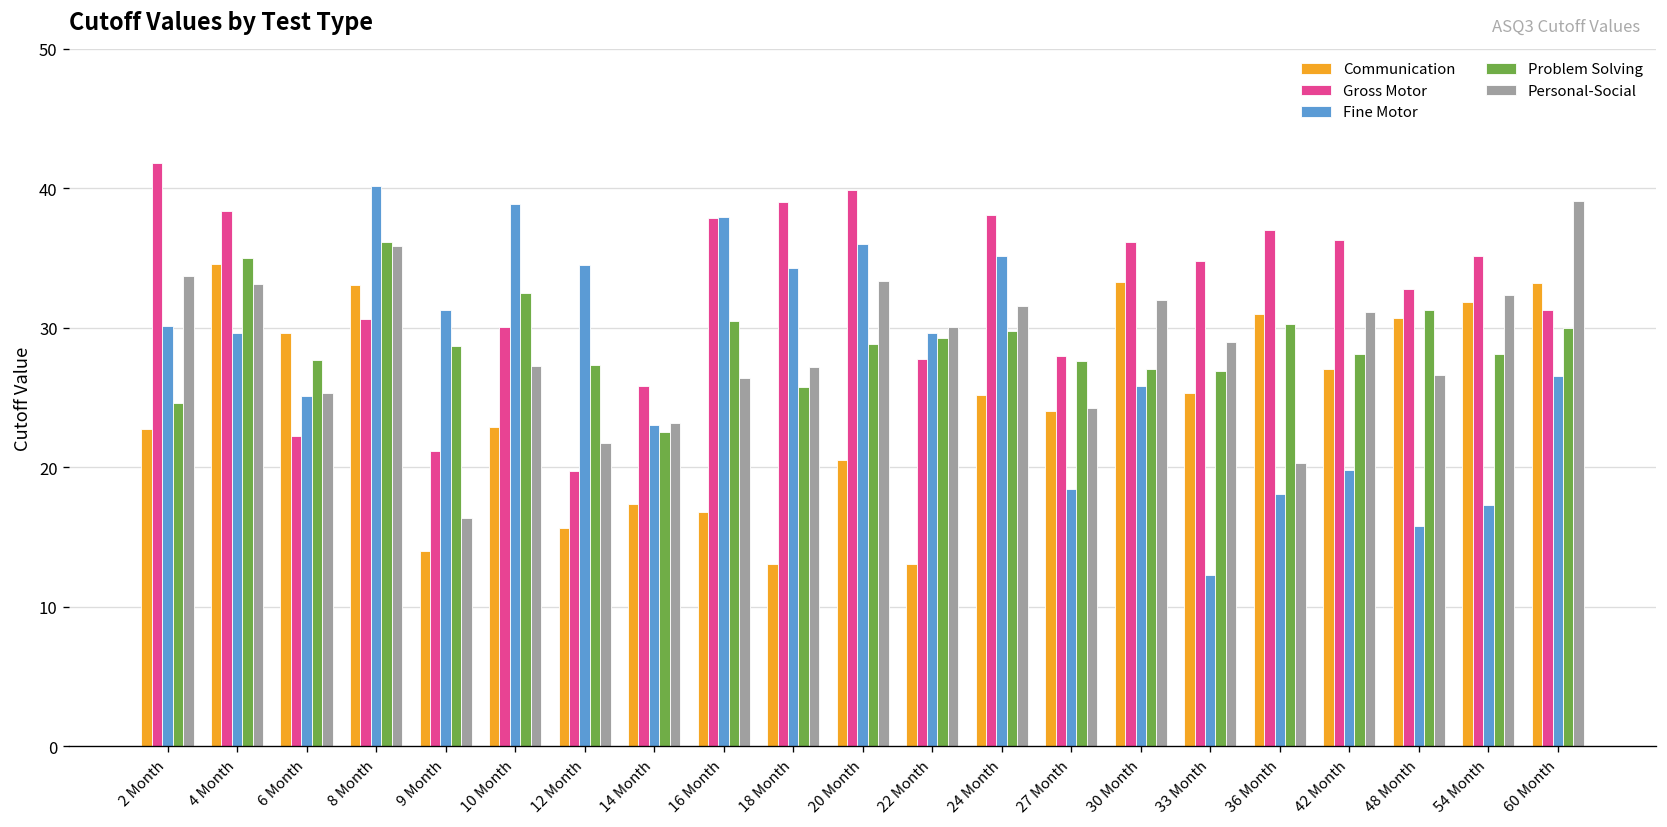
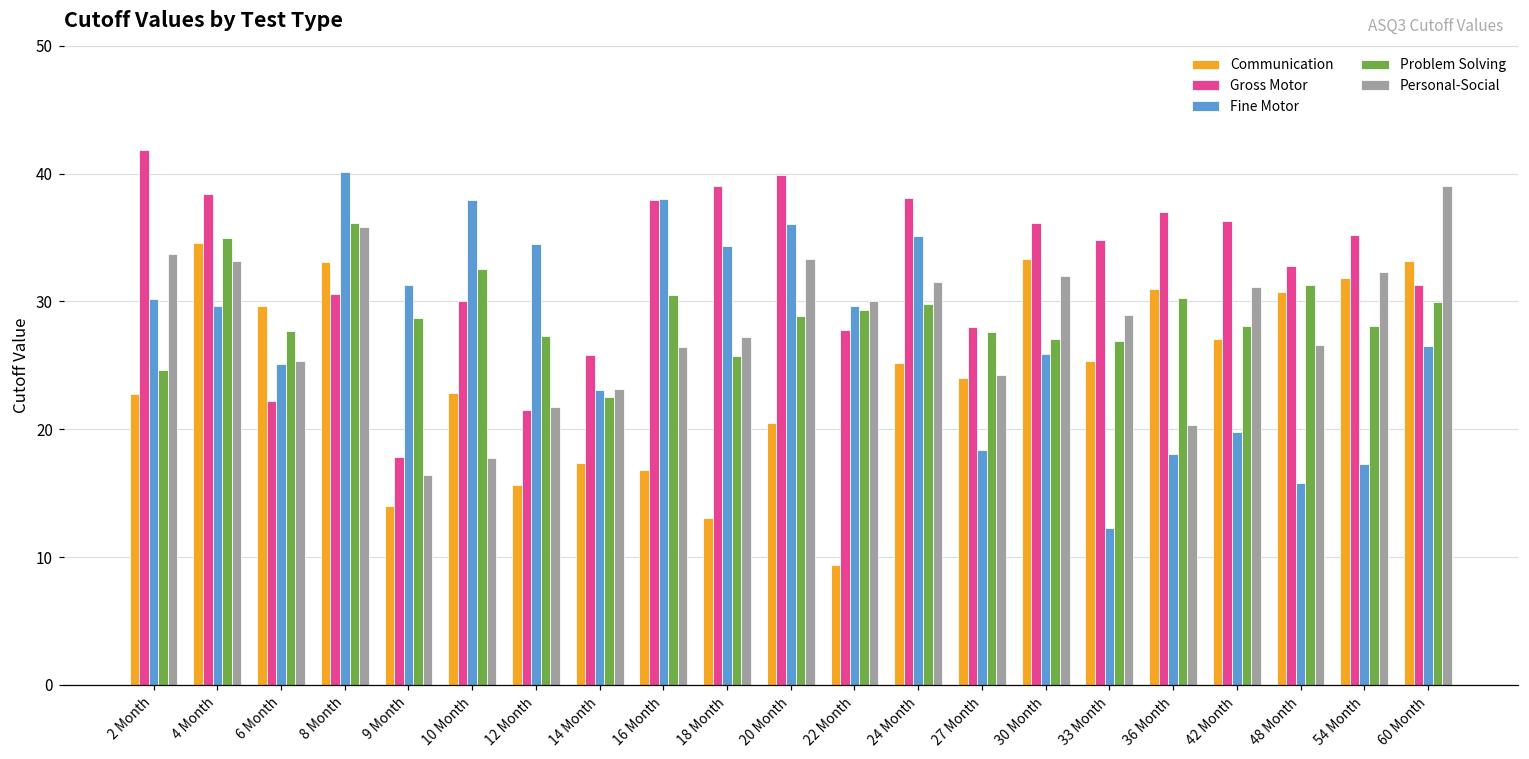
  {
    "Communication": {
      "2 Month": 22.8,
      "4 Month": 34.6,
      "6 Month": 29.7,
      "8 Month": 33.1,
      "9 Month": 14.0,
      "10 Month": 22.9,
      "12 Month": 15.6,
      "14 Month": 17.4,
      "16 Month": 16.8,
      "18 Month": 13.1,
      "20 Month": 20.5,
-     "22 Month": 13.0,
+     "22 Month": 9.4,
      "24 Month": 25.2,
      "27 Month": 24.0,
      "30 Month": 33.3,
      "33 Month": 25.4,
      "36 Month": 31.0,
      "42 Month": 27.1,
      "48 Month": 30.7,
      "54 Month": 31.9,
      "60 Month": 33.2
    },
    "Gross Motor": {
      "2 Month": 41.8,
      "4 Month": 38.4,
      "6 Month": 22.3,
      "8 Month": 30.6,
-     "9 Month": 21.1,
+     "9 Month": 17.8,
      "10 Month": 30.1,
-     "12 Month": 19.7,
+     "12 Month": 21.5,
      "14 Month": 25.8,
      "16 Month": 37.9,
      "18 Month": 39.0,
      "20 Month": 39.9,
      "22 Month": 27.8,
      "24 Month": 38.1,
      "27 Month": 28.0,
      "30 Month": 36.1,
      "33 Month": 34.8,
      "36 Month": 37.0,
      "42 Month": 36.3,
      "48 Month": 32.8,
      "54 Month": 35.2,
      "60 Month": 31.3
    },
    "Fine Motor": {
      "2 Month": 30.2,
      "4 Month": 29.6,
      "6 Month": 25.1,
      "8 Month": 40.2,
      "9 Month": 31.3,
-     "10 Month": 38.9,
+     "10 Month": 38.0,
      "12 Month": 34.5,
      "14 Month": 23.1,
      "16 Month": 38.0,
      "18 Month": 34.3,
      "20 Month": 36.1,
      "22 Month": 29.6,
      "24 Month": 35.2,
      "27 Month": 18.4,
      "30 Month": 25.9,
      "33 Month": 12.3,
      "36 Month": 18.1,
      "42 Month": 19.8,
      "48 Month": 15.8,
      "54 Month": 17.3,
      "60 Month": 26.5
    },
    "Problem Solving": {
      "2 Month": 24.6,
      "4 Month": 35.0,
      "6 Month": 27.7,
      "8 Month": 36.2,
      "9 Month": 28.7,
      "10 Month": 32.5,
      "12 Month": 27.3,
      "14 Month": 22.6,
      "16 Month": 30.5,
      "18 Month": 25.7,
      "20 Month": 28.8,
      "22 Month": 29.3,
      "24 Month": 29.8,
      "27 Month": 27.6,
      "30 Month": 27.1,
      "33 Month": 26.9,
      "36 Month": 30.3,
      "42 Month": 28.1,
      "48 Month": 31.3,
      "54 Month": 28.1,
      "60 Month": 30.0
    },
    "Personal-Social": {
      "2 Month": 33.7,
      "4 Month": 33.2,
      "6 Month": 25.3,
      "8 Month": 35.8,
      "9 Month": 16.4,
-     "10 Month": 27.3,
+     "10 Month": 17.8,
      "12 Month": 21.7,
      "14 Month": 23.2,
      "16 Month": 26.4,
      "18 Month": 27.2,
      "20 Month": 33.4,
      "22 Month": 30.1,
      "24 Month": 31.5,
      "27 Month": 24.3,
      "30 Month": 32.0,
      "33 Month": 29.0,
      "36 Month": 20.3,
      "42 Month": 31.1,
      "48 Month": 26.6,
      "54 Month": 32.3,
      "60 Month": 39.1
    }
  }
